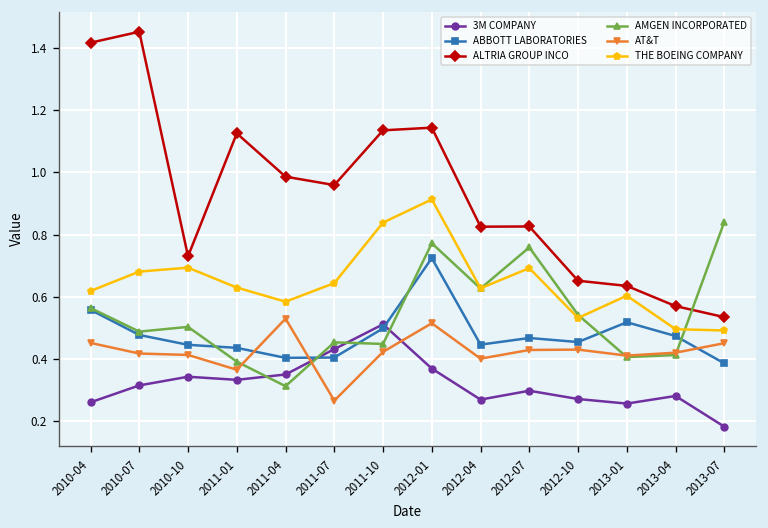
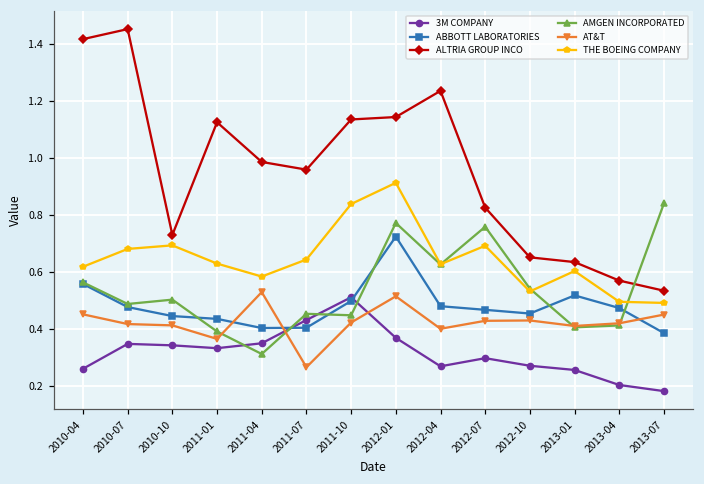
  {
    "3M COMPANY": {
      "2010-04": 0.26,
-     "2010-07": 0.32,
+     "2010-07": 0.35,
      "2010-10": 0.34,
      "2011-01": 0.33,
      "2011-04": 0.35,
      "2011-07": 0.43,
      "2011-10": 0.51,
      "2012-01": 0.37,
      "2012-04": 0.27,
      "2012-07": 0.30,
      "2012-10": 0.27,
      "2013-01": 0.26,
-     "2013-04": 0.28,
+     "2013-04": 0.20,
      "2013-07": 0.18
    },
    "ABBOTT LABORATORIES": {
      "2010-07": 0.48,
      "2010-10": 0.45,
      "2011-01": 0.44,
      "2011-04": 0.40,
      "2011-07": 0.41,
      "2011-10": 0.50,
      "2012-01": 0.72,
-     "2012-04": 0.45,
+     "2012-04": 0.48,
      "2012-07": 0.47,
      "2012-10": 0.45,
      "2013-01": 0.52,
      "2013-04": 0.47,
      "2013-07": 0.39
    },
    "ALTRIA GROUP INCO": {
      "2010-04": 1.42,
      "2010-07": 1.45,
      "2010-10": 0.73,
      "2011-01": 1.13,
      "2011-04": 0.99,
      "2011-07": 0.96,
      "2011-10": 1.14,
      "2012-01": 1.14,
-     "2012-04": 0.83,
+     "2012-04": 1.24,
      "2012-07": 0.83,
      "2012-10": 0.65,
      "2013-01": 0.64,
      "2013-04": 0.57,
      "2013-07": 0.53
    },
    "AMGEN INCORPORATED": {
      "2010-07": 0.49,
      "2010-10": 0.50,
      "2011-01": 0.39,
      "2011-04": 0.31,
      "2011-07": 0.45,
      "2011-10": 0.45,
      "2012-01": 0.77,
      "2012-07": 0.76,
      "2012-10": 0.54,
      "2013-07": 0.84
    },
    "AT&T": {
      "2010-04": 0.45,
      "2010-07": 0.42,
      "2010-10": 0.41,
      "2011-01": 0.37,
      "2011-04": 0.53,
      "2011-07": 0.27,
      "2011-10": 0.42,
      "2012-01": 0.52,
      "2012-04": 0.40,
      "2012-07": 0.43,
      "2012-10": 0.43,
      "2013-07": 0.45
    },
    "THE BOEING COMPANY": {
      "2010-04": 0.62,
      "2010-07": 0.68,
      "2010-10": 0.69,
      "2011-01": 0.63,
      "2011-04": 0.58,
      "2011-07": 0.64,
      "2011-10": 0.84,
      "2012-01": 0.91,
      "2012-07": 0.69,
      "2012-10": 0.53,
      "2013-01": 0.60,
      "2013-04": 0.50,
      "2013-07": 0.49
    }
  }
